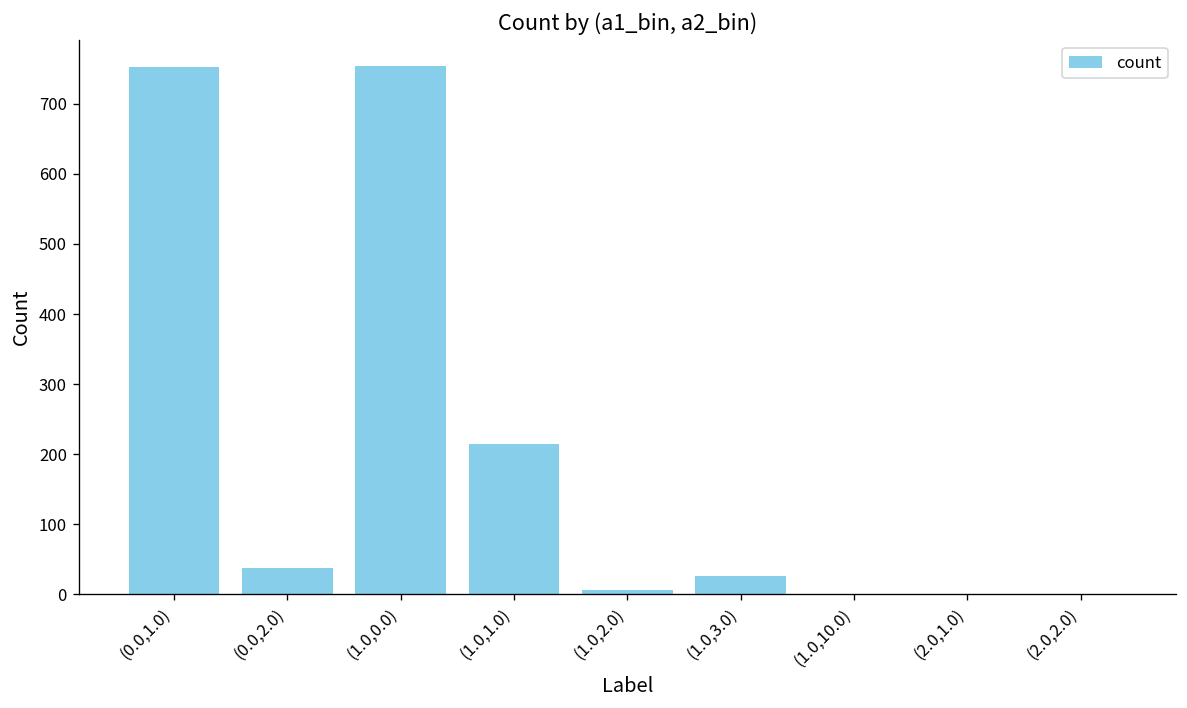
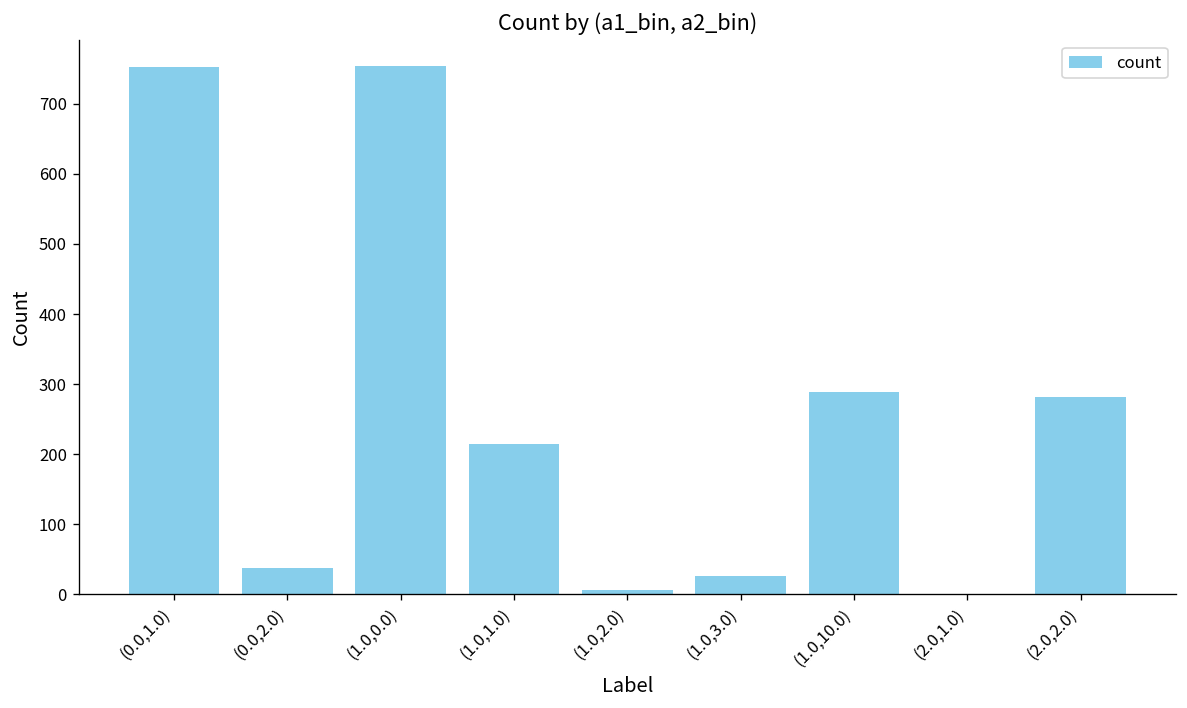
  {
    "(0.0,1.0)": 750,
    "(0.0,2.0)": 40,
    "(1.0,0.0)": 750,
    "(1.0,1.0)": 210,
    "(1.0,2.0)": 10,
    "(1.0,3.0)": 30,
-   "(1.0,10.0)": 0,
-   "(2.0,2.0)": 0
+   "(1.0,10.0)": 290,
+   "(2.0,2.0)": 280
  }
